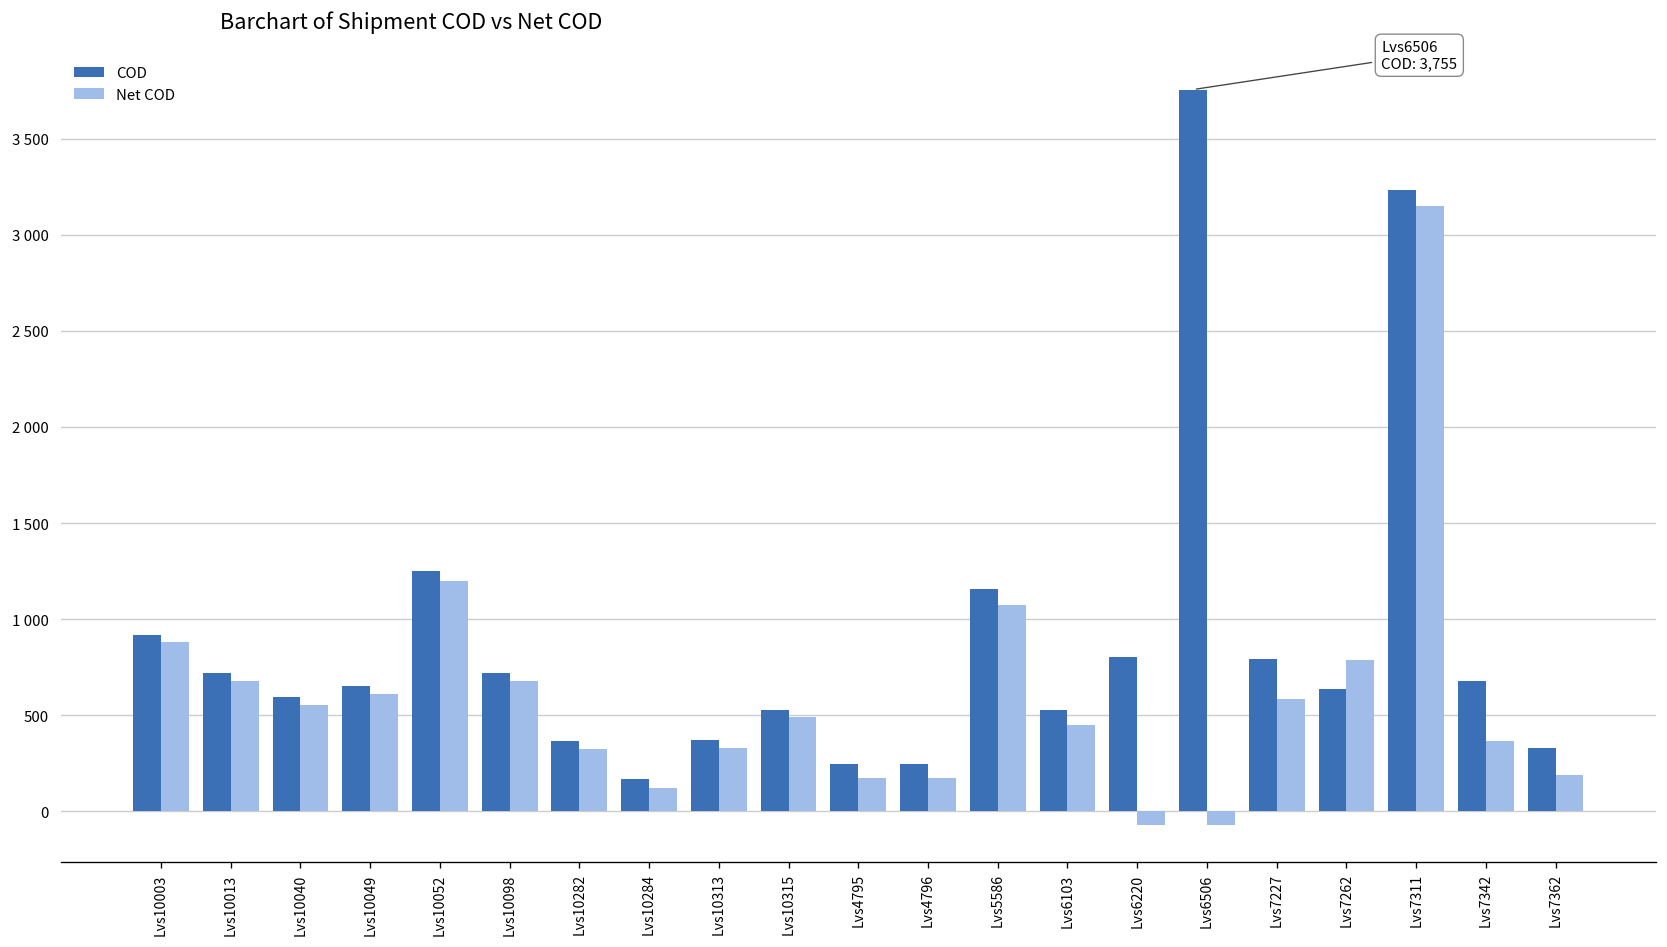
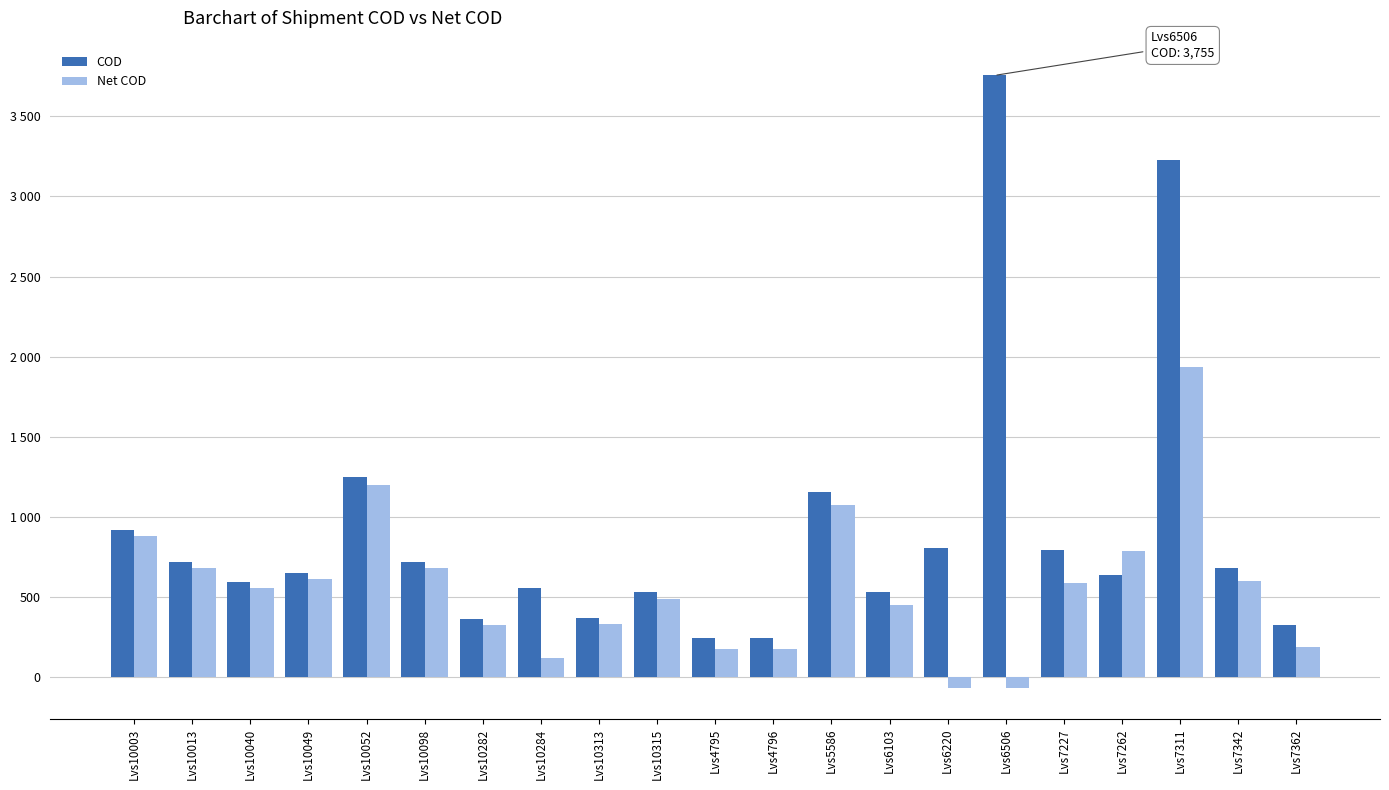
  {
    "COD": {
      "Lvs10003": 920,
      "Lvs10013": 720,
      "Lvs10040": 600,
      "Lvs10049": 650,
      "Lvs10052": 1250,
      "Lvs10098": 720,
      "Lvs10282": 370,
-     "Lvs10284": 170,
+     "Lvs10284": 550,
      "Lvs10313": 370,
      "Lvs10315": 530,
      "Lvs4795": 250,
      "Lvs4796": 250,
      "Lvs5586": 1160,
      "Lvs6103": 530,
      "Lvs6220": 810,
      "Lvs7227": 790,
      "Lvs7262": 640,
      "Lvs7311": 3230,
      "Lvs7342": 680,
      "Lvs7362": 330
    },
    "Net COD": {
      "Lvs10003": 880,
      "Lvs10013": 680,
      "Lvs10040": 560,
      "Lvs10049": 610,
      "Lvs10052": 1200,
      "Lvs10098": 680,
      "Lvs10282": 330,
      "Lvs10284": 120,
      "Lvs10313": 330,
      "Lvs10315": 490,
      "Lvs4795": 180,
      "Lvs4796": 180,
      "Lvs5586": 1080,
      "Lvs6103": 450,
      "Lvs6220": -70,
      "Lvs6506": -70,
      "Lvs7227": 590,
      "Lvs7262": 790,
-     "Lvs7311": 3150,
-     "Lvs7342": 370,
+     "Lvs7311": 1930,
+     "Lvs7342": 600,
      "Lvs7362": 190
    }
  }
